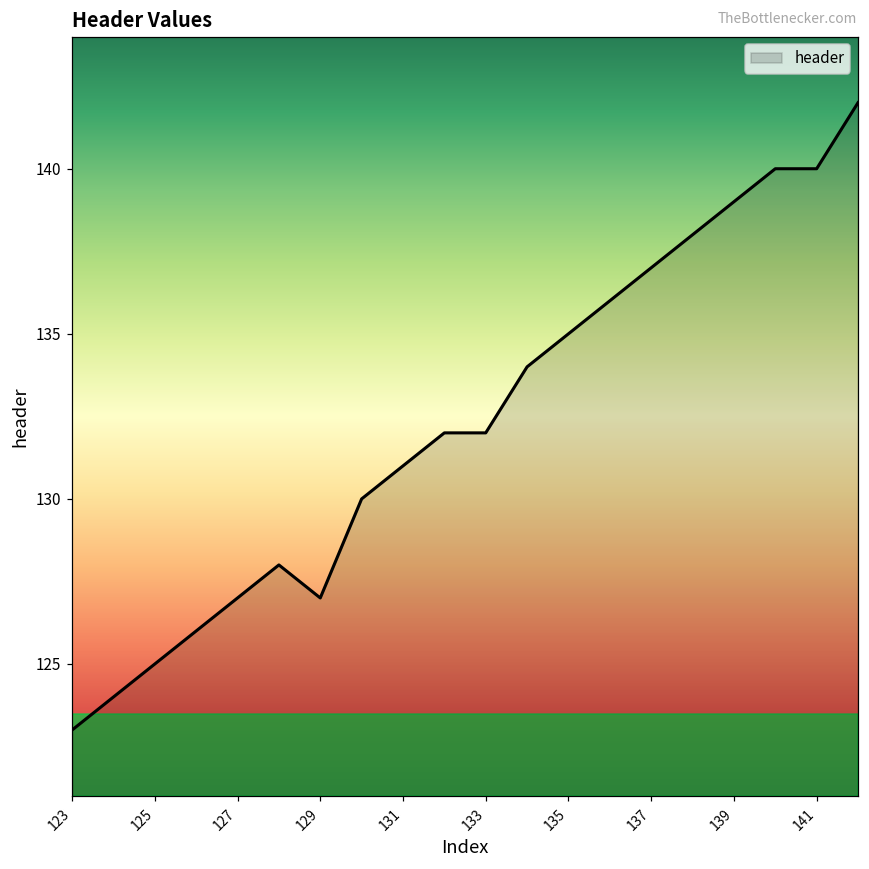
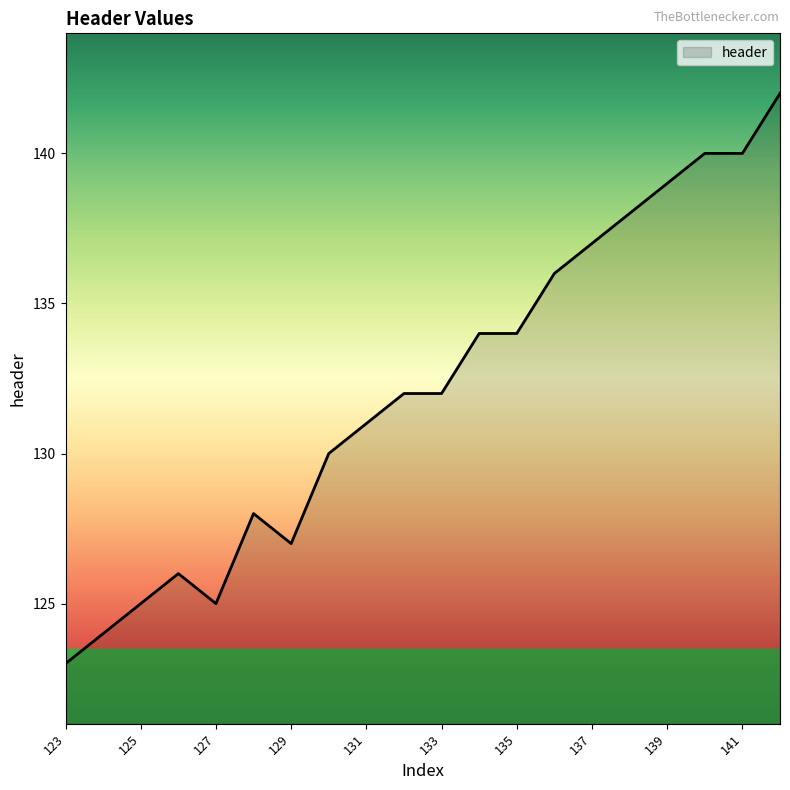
  {
    "125": 125,
-   "127": 127,
+   "127": 125,
    "129": 127,
    "131": 131,
    "133": 132,
-   "135": 135,
+   "135": 134,
    "137": 137,
    "139": 139,
    "141": 140
  }
